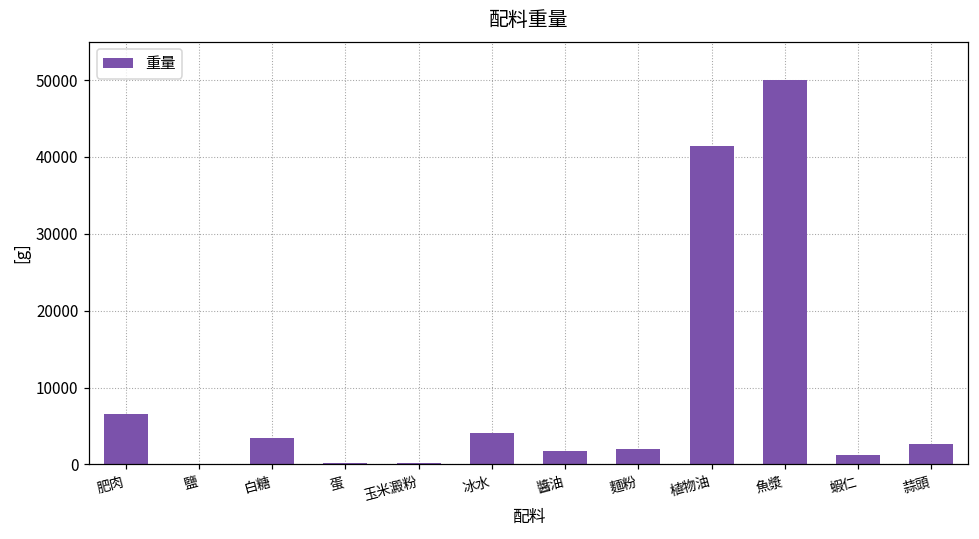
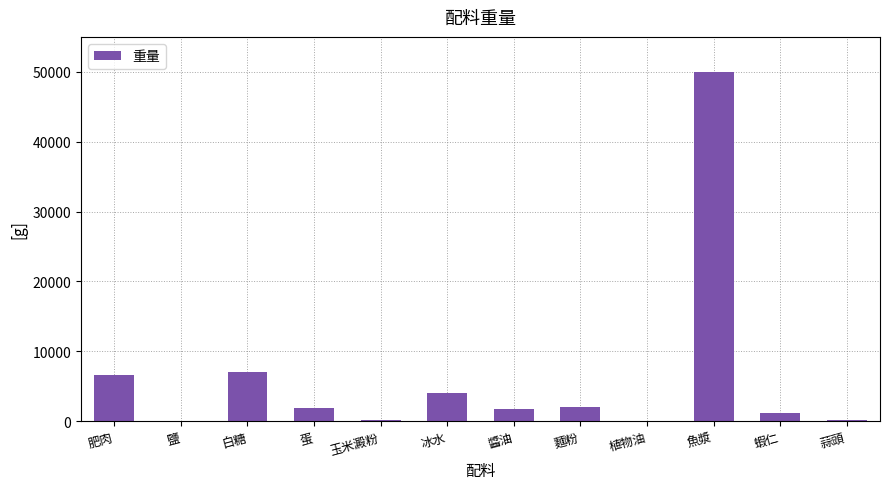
  {
    "肥肉": 7000,
-   "白糖": 3000,
-   "蛋": 0,
+   "白糖": 7000,
+   "蛋": 2000,
    "冰水": 4000,
    "醬油": 2000,
    "麵粉": 2000,
-   "植物油": 41000,
+   "植物油": 0,
    "魚漿": 50000,
    "蝦仁": 1000,
-   "蒜頭": 3000
+   "蒜頭": 0
  }
